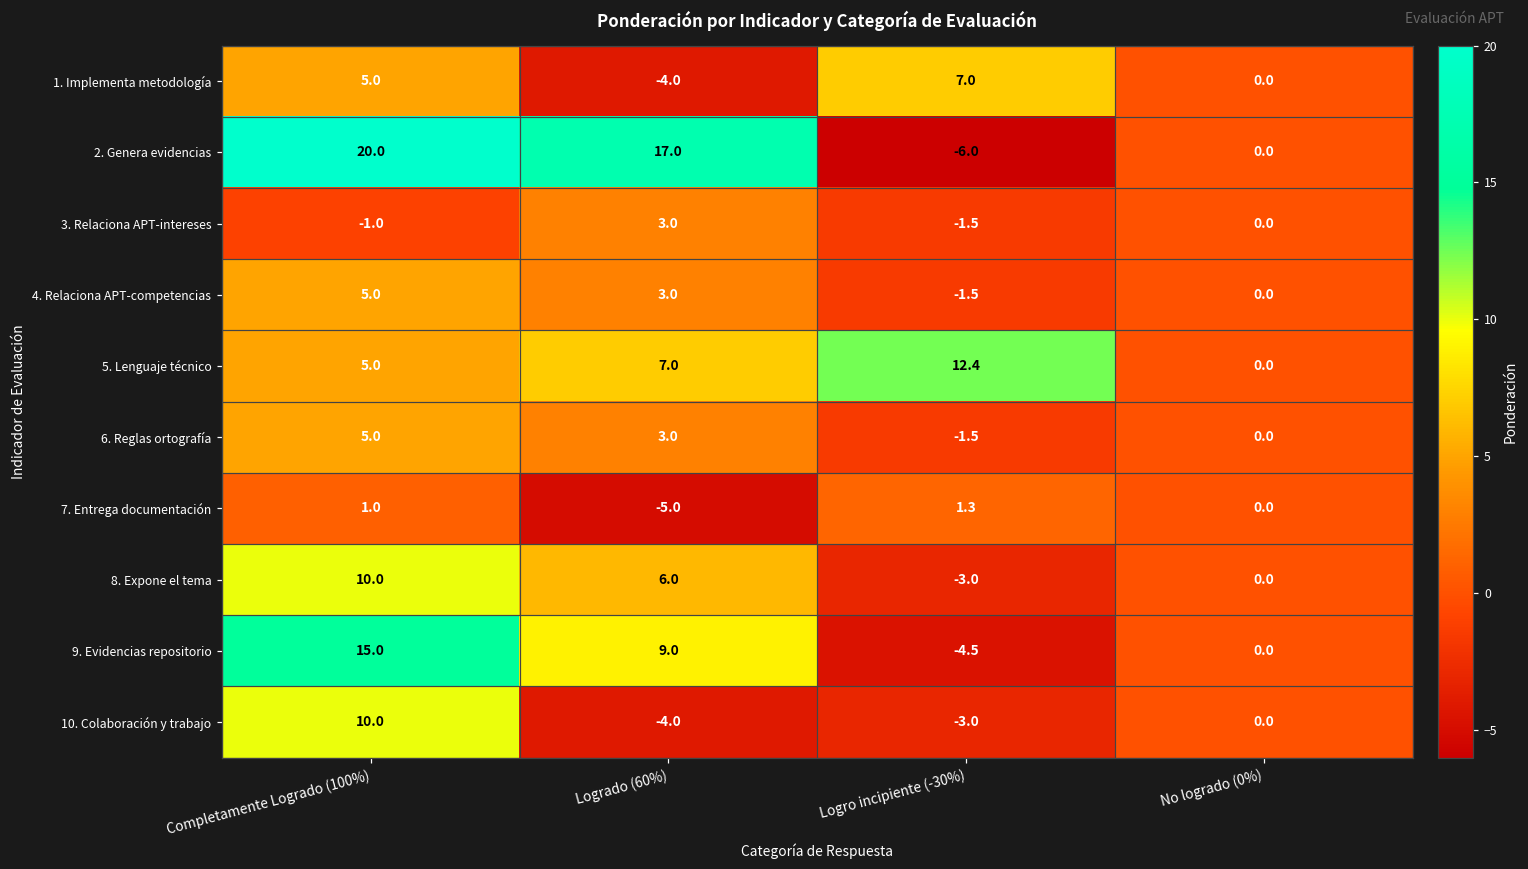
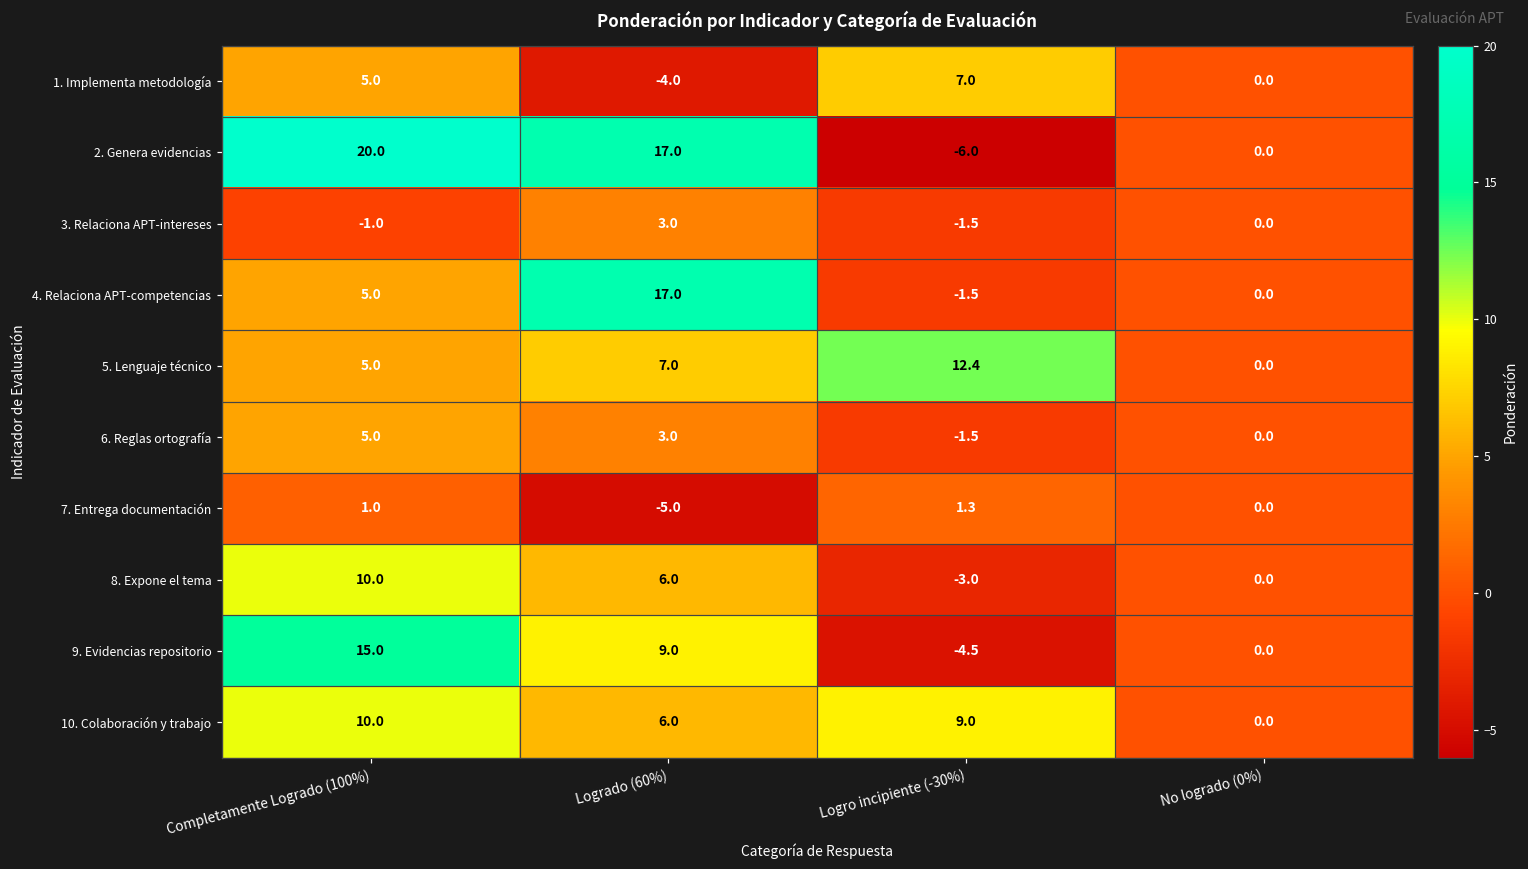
  {
    "1. Implementa metodología": {
      "Completamente Logrado (100%)": 5.0,
      "Logrado (60%)": -4.0,
      "Logro incipiente (-30%)": 7.0,
      "No logrado (0%)": 0.0
    },
    "2. Genera evidencias": {
      "Completamente Logrado (100%)": 20.0,
      "Logrado (60%)": 17.0,
      "Logro incipiente (-30%)": -6.0,
      "No logrado (0%)": 0.0
    },
    "3. Relaciona APT-intereses": {
      "Completamente Logrado (100%)": -1.0,
      "Logrado (60%)": 3.0,
      "Logro incipiente (-30%)": -1.5,
      "No logrado (0%)": 0.0
    },
    "4. Relaciona APT-competencias": {
      "Completamente Logrado (100%)": 5.0,
-     "Logrado (60%)": 3.0,
+     "Logrado (60%)": 17.0,
      "Logro incipiente (-30%)": -1.5,
      "No logrado (0%)": 0.0
    },
    "5. Lenguaje técnico": {
      "Completamente Logrado (100%)": 5.0,
      "Logrado (60%)": 7.0,
      "Logro incipiente (-30%)": 12.4,
      "No logrado (0%)": 0.0
    },
    "6. Reglas ortografía": {
      "Completamente Logrado (100%)": 5.0,
      "Logrado (60%)": 3.0,
      "Logro incipiente (-30%)": -1.5,
      "No logrado (0%)": 0.0
    },
    "7. Entrega documentación": {
      "Completamente Logrado (100%)": 1.0,
      "Logrado (60%)": -5.0,
      "Logro incipiente (-30%)": 1.3,
      "No logrado (0%)": 0.0
    },
    "8. Expone el tema": {
      "Completamente Logrado (100%)": 10.0,
      "Logrado (60%)": 6.0,
      "Logro incipiente (-30%)": -3.0,
      "No logrado (0%)": 0.0
    },
    "9. Evidencias repositorio": {
      "Completamente Logrado (100%)": 15.0,
      "Logrado (60%)": 9.0,
      "Logro incipiente (-30%)": -4.5,
      "No logrado (0%)": 0.0
    },
    "10. Colaboración y trabajo": {
      "Completamente Logrado (100%)": 10.0,
-     "Logrado (60%)": -4.0,
-     "Logro incipiente (-30%)": -3.0,
+     "Logrado (60%)": 6.0,
+     "Logro incipiente (-30%)": 9.0,
      "No logrado (0%)": 0.0
    }
  }
